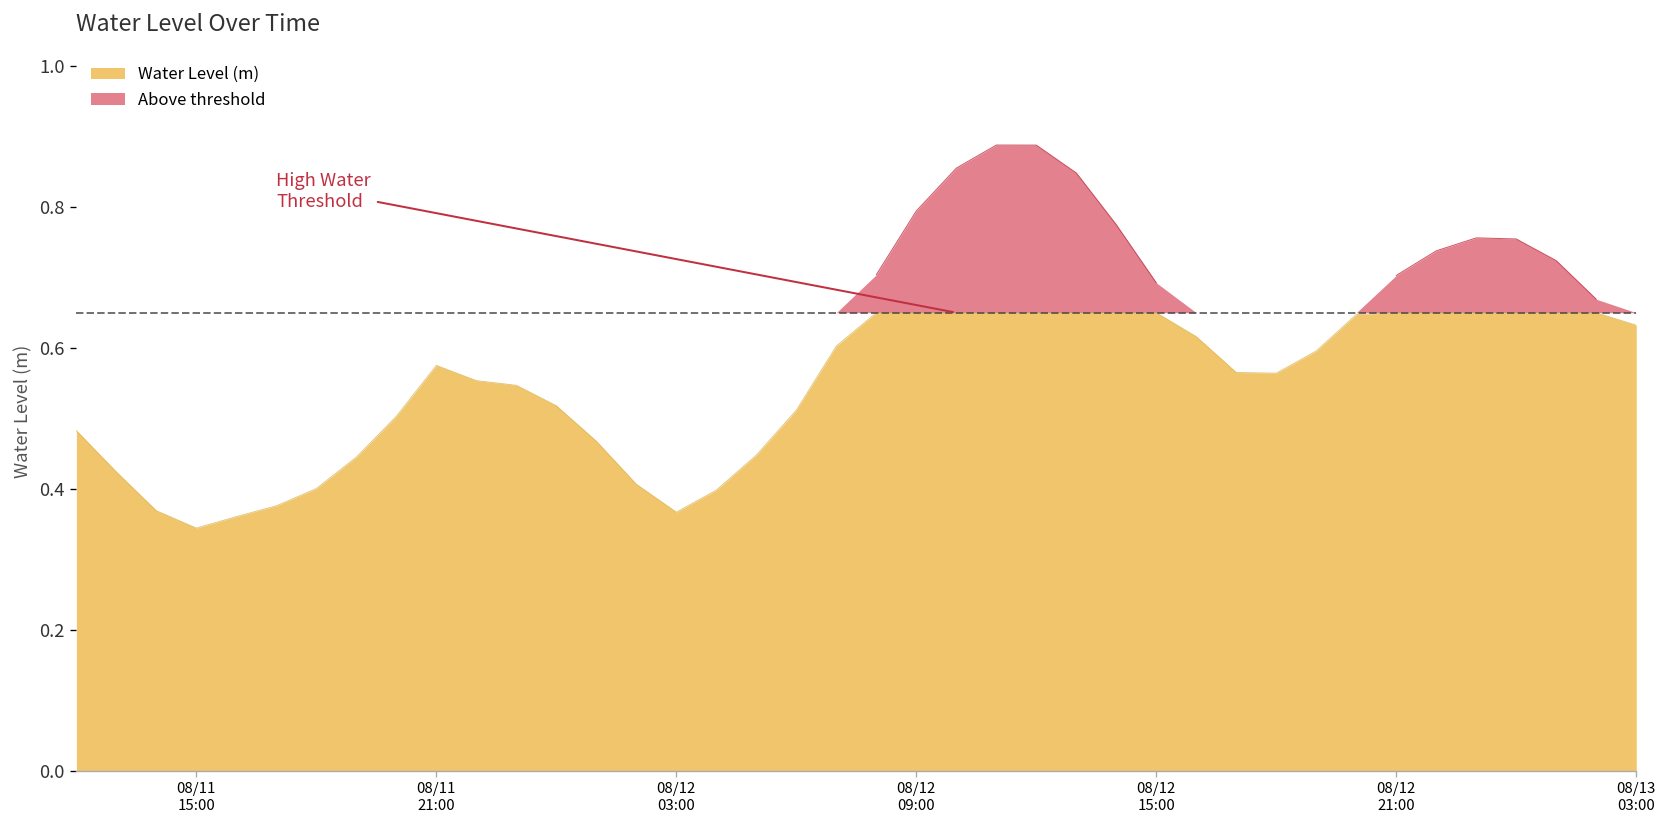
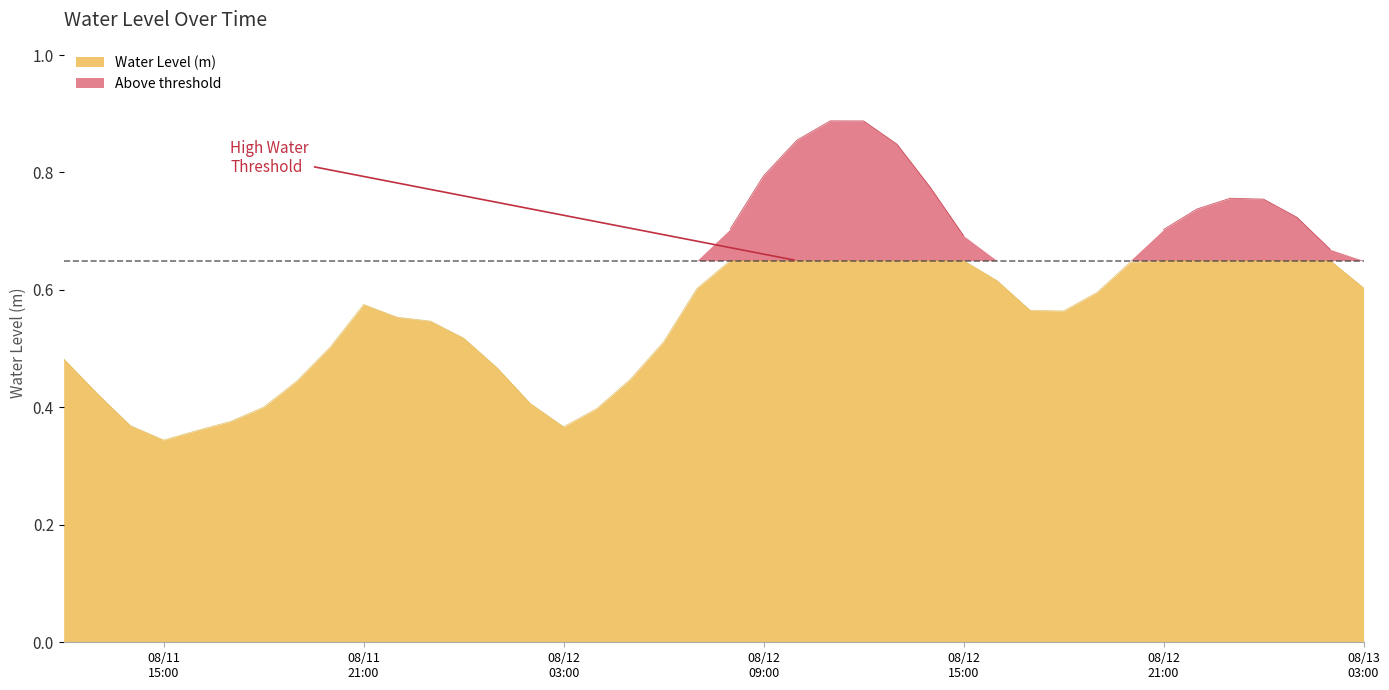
  {
    "Water Level (m)": {
      "08/11 15:00": 0.34,
      "08/11 21:00": 0.58,
      "08/12 03:00": 0.37,
      "08/12 09:00": 0.65,
      "08/12 15:00": 0.65,
      "08/12 21:00": 0.65,
-     "08/13 03:00": 0.63
+     "08/13 03:00": 0.60
    }
  }
